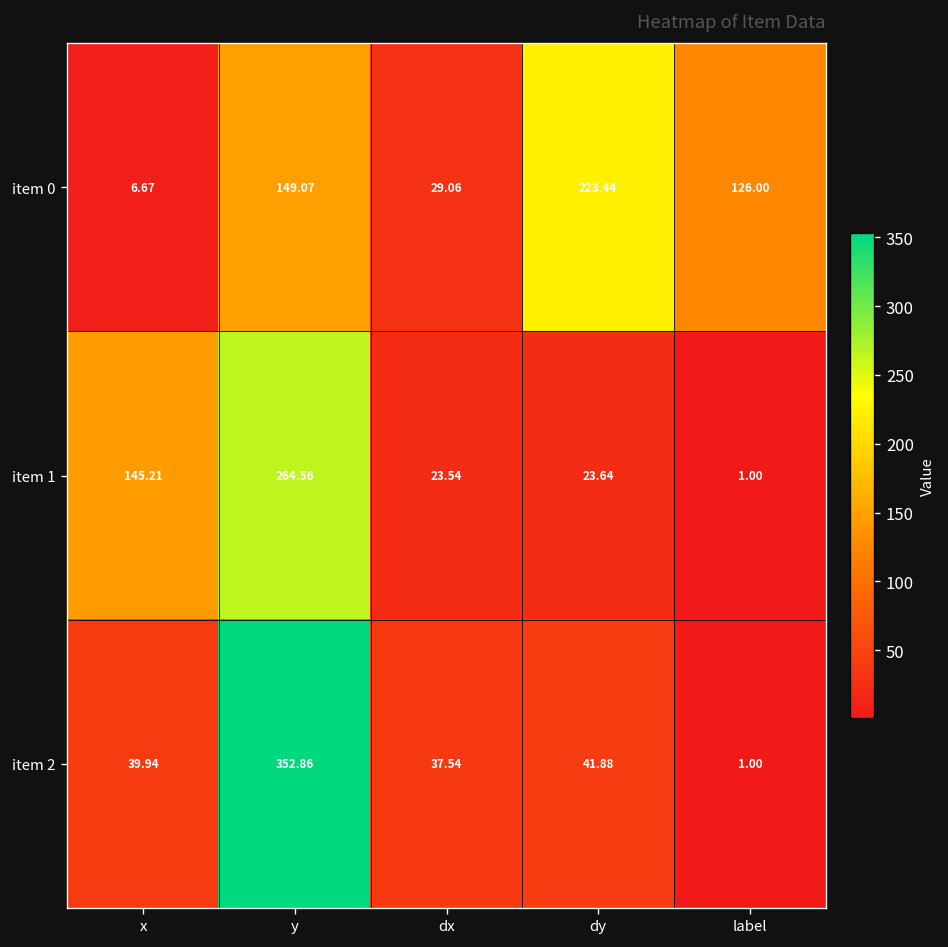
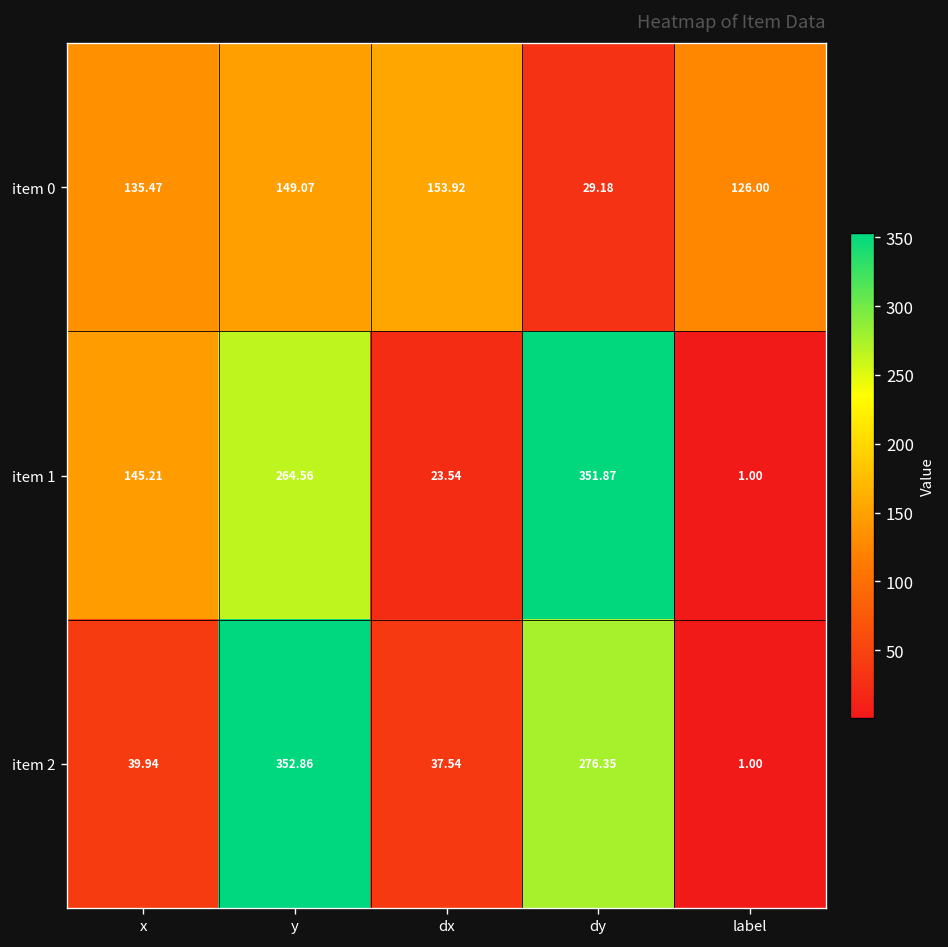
  {
    "item 0": {
-     "x": 6.67,
+     "x": 135.47,
      "y": 149.07,
-     "dx": 29.06,
-     "dy": 223.44,
+     "dx": 153.92,
+     "dy": 29.18,
      "label": 126.00
    },
    "item 1": {
      "x": 145.21,
      "y": 264.56,
      "dx": 23.54,
-     "dy": 23.64,
+     "dy": 351.87,
      "label": 1.00
    },
    "item 2": {
      "x": 39.94,
      "y": 352.86,
      "dx": 37.54,
-     "dy": 41.88,
+     "dy": 276.35,
      "label": 1.00
    }
  }
